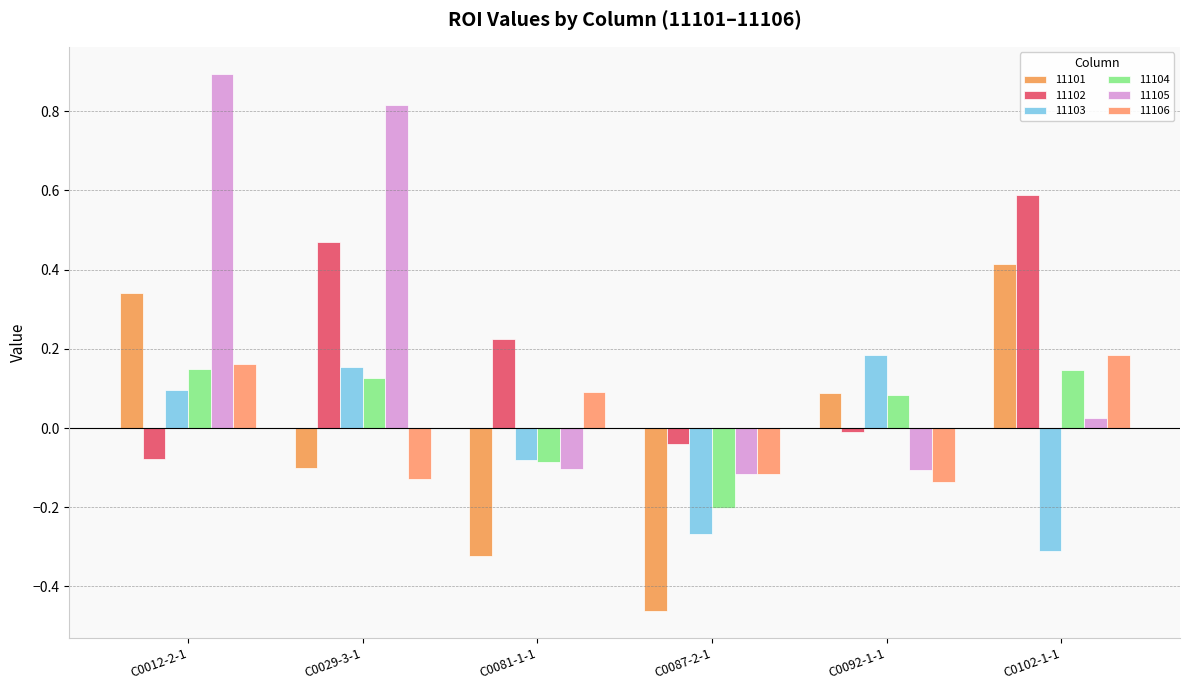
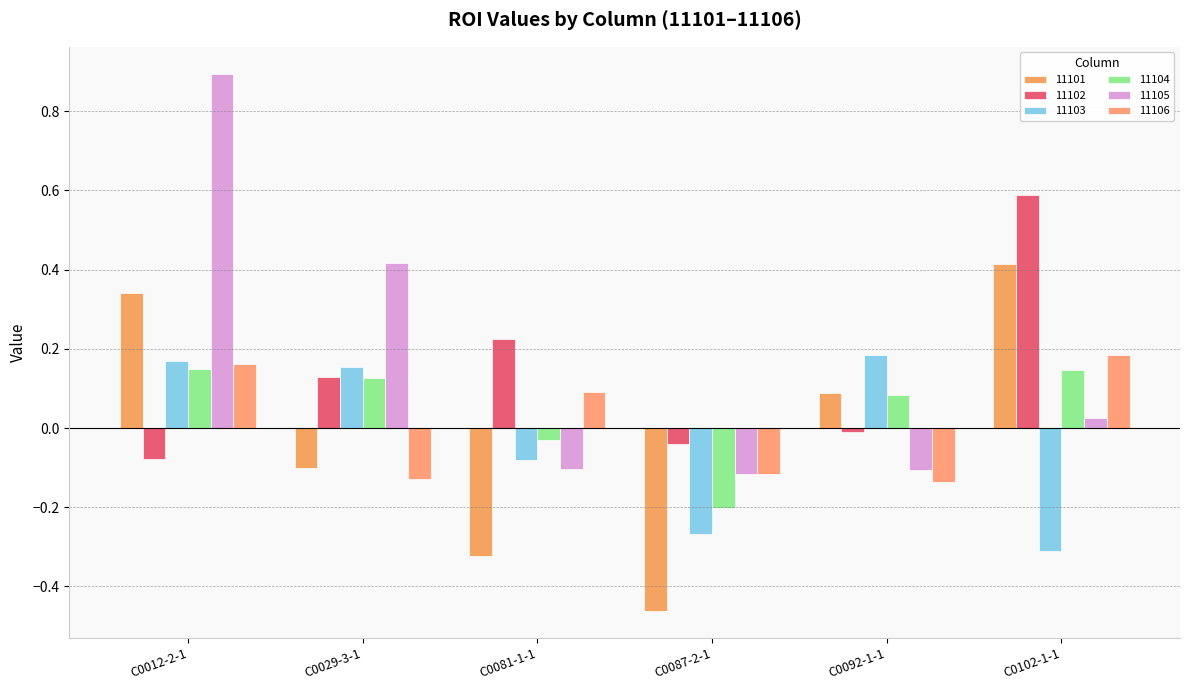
  {
    "11102": {
      "C0012-2-1": -0.08,
-     "C0029-3-1": 0.47,
+     "C0029-3-1": 0.13,
      "C0081-1-1": 0.23,
      "C0087-2-1": -0.04,
      "C0092-1-1": -0.01,
      "C0102-1-1": 0.59
    },
    "11103": {
-     "C0012-2-1": 0.10,
+     "C0012-2-1": 0.17,
      "C0029-3-1": 0.15,
      "C0081-1-1": -0.08,
      "C0087-2-1": -0.27,
      "C0092-1-1": 0.18,
      "C0102-1-1": -0.31
    },
    "11104": {
      "C0012-2-1": 0.15,
      "C0029-3-1": 0.13,
-     "C0081-1-1": -0.09,
+     "C0081-1-1": -0.03,
      "C0087-2-1": -0.20,
      "C0092-1-1": 0.08,
      "C0102-1-1": 0.15
    },
    "11105": {
      "C0012-2-1": 0.89,
-     "C0029-3-1": 0.82,
+     "C0029-3-1": 0.42,
      "C0081-1-1": -0.10,
      "C0087-2-1": -0.12,
      "C0092-1-1": -0.11,
      "C0102-1-1": 0.02
    }
  }
